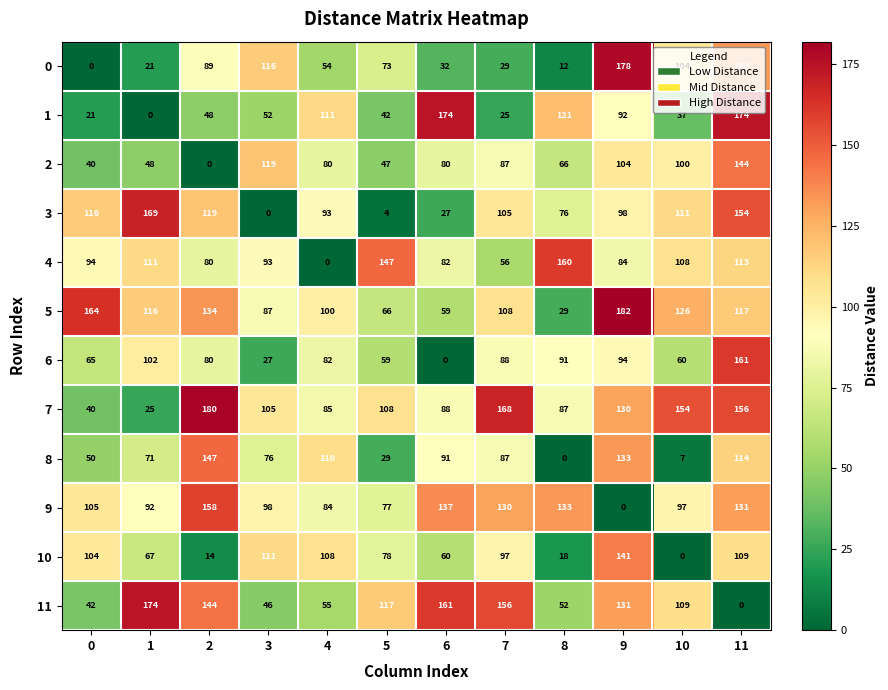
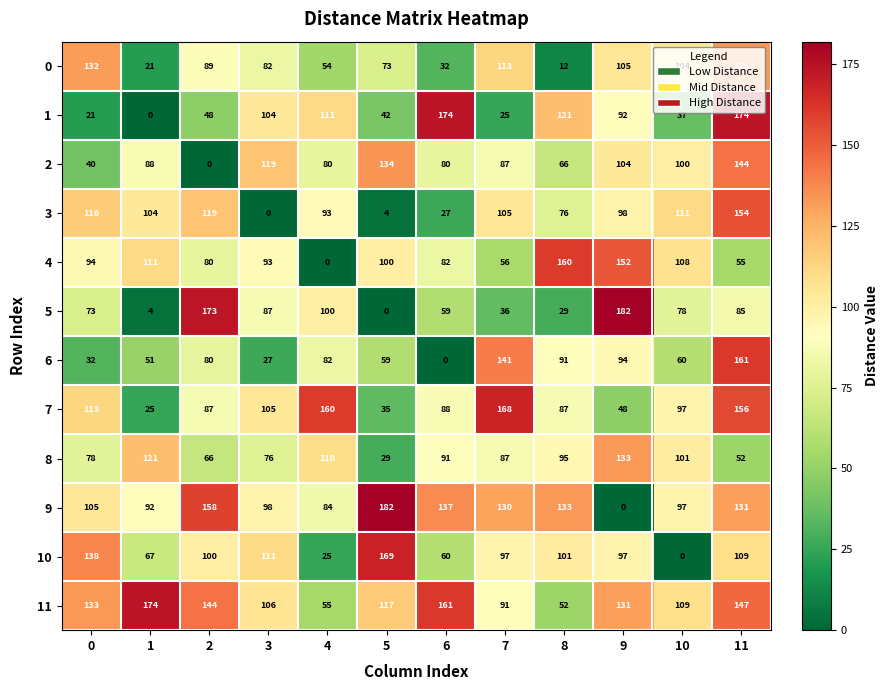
  {
    "0": {
-     "0": 0,
+     "0": 132,
      "1": 21,
      "2": 89,
-     "3": 116,
+     "3": 82,
      "4": 54,
      "5": 73,
      "6": 32,
-     "7": 29,
+     "7": 113,
      "8": 12,
-     "9": 178
+     "9": 105
    },
    "1": {
      "0": 21,
      "1": 0,
      "2": 48,
-     "3": 52,
+     "3": 104,
      "4": 111,
      "5": 42,
      "6": 174,
      "7": 25,
      "8": 121,
      "9": 92
    },
    "2": {
      "0": 40,
-     "1": 48,
+     "1": 88,
      "2": 0,
      "3": 119,
      "4": 80,
-     "5": 47,
+     "5": 134,
      "6": 80,
      "7": 87,
      "8": 66,
      "9": 104,
      "10": 100,
      "11": 144
    },
    "3": {
      "0": 116,
-     "1": 169,
+     "1": 104,
      "2": 119,
      "3": 0,
      "4": 93,
      "5": 4,
      "6": 27,
      "7": 105,
      "8": 76,
      "9": 98,
      "10": 111,
      "11": 154
    },
    "4": {
      "0": 94,
      "1": 111,
      "2": 80,
      "3": 93,
      "4": 0,
-     "5": 147,
+     "5": 100,
      "6": 82,
      "7": 56,
      "8": 160,
-     "9": 84,
+     "9": 152,
      "10": 108,
-     "11": 113
+     "11": 55
    },
    "5": {
-     "0": 164,
-     "1": 116,
-     "2": 134,
+     "0": 73,
+     "1": 4,
+     "2": 173,
      "3": 87,
      "4": 100,
-     "5": 66,
+     "5": 0,
      "6": 59,
-     "7": 108,
+     "7": 36,
      "8": 29,
      "9": 182,
-     "10": 126,
-     "11": 117
+     "10": 78,
+     "11": 85
    },
    "6": {
-     "0": 65,
-     "1": 102,
+     "0": 32,
+     "1": 51,
      "2": 80,
      "3": 27,
      "4": 82,
      "5": 59,
      "6": 0,
-     "7": 88,
+     "7": 141,
      "8": 91,
      "9": 94,
      "10": 60,
      "11": 161
    },
    "7": {
-     "0": 40,
+     "0": 113,
      "1": 25,
-     "2": 180,
+     "2": 87,
      "3": 105,
-     "4": 85,
-     "5": 108,
+     "4": 160,
+     "5": 35,
      "6": 88,
      "7": 168,
      "8": 87,
-     "9": 130,
-     "10": 154,
+     "9": 48,
+     "10": 97,
      "11": 156
    },
    "8": {
-     "0": 50,
-     "1": 71,
-     "2": 147,
+     "0": 78,
+     "1": 121,
+     "2": 66,
      "3": 76,
      "4": 110,
      "5": 29,
      "6": 91,
      "7": 87,
-     "8": 0,
+     "8": 95,
      "9": 133,
-     "10": 7,
-     "11": 114
+     "10": 101,
+     "11": 52
    },
    "9": {
      "0": 105,
      "1": 92,
      "2": 158,
      "3": 98,
      "4": 84,
-     "5": 77,
+     "5": 182,
      "6": 137,
      "7": 130,
      "8": 133,
      "9": 0,
      "10": 97,
      "11": 131
    },
    "10": {
-     "0": 104,
+     "0": 138,
      "1": 67,
-     "2": 14,
+     "2": 100,
      "3": 111,
-     "4": 108,
-     "5": 78,
+     "4": 25,
+     "5": 169,
      "6": 60,
      "7": 97,
-     "8": 18,
-     "9": 141,
+     "8": 101,
+     "9": 97,
      "10": 0,
      "11": 109
    },
    "11": {
-     "0": 42,
+     "0": 133,
      "1": 174,
      "2": 144,
-     "3": 46,
+     "3": 106,
      "4": 55,
      "5": 117,
      "6": 161,
-     "7": 156,
+     "7": 91,
      "8": 52,
      "9": 131,
      "10": 109,
-     "11": 0
+     "11": 147
    }
  }
